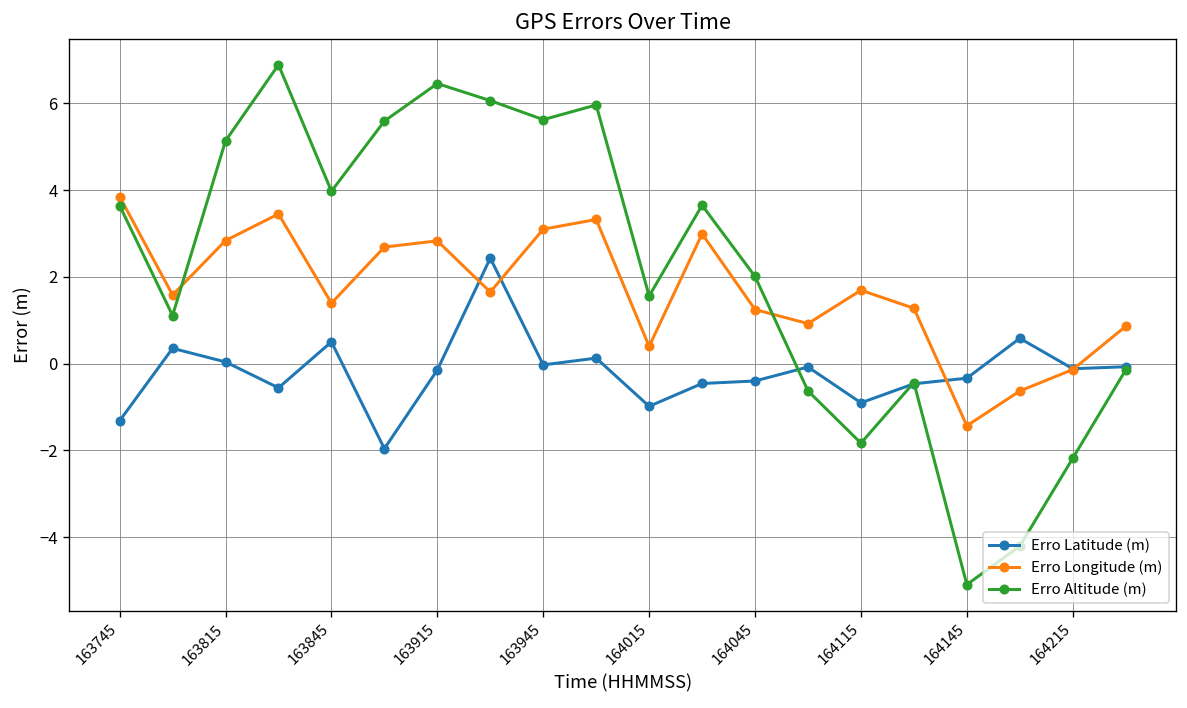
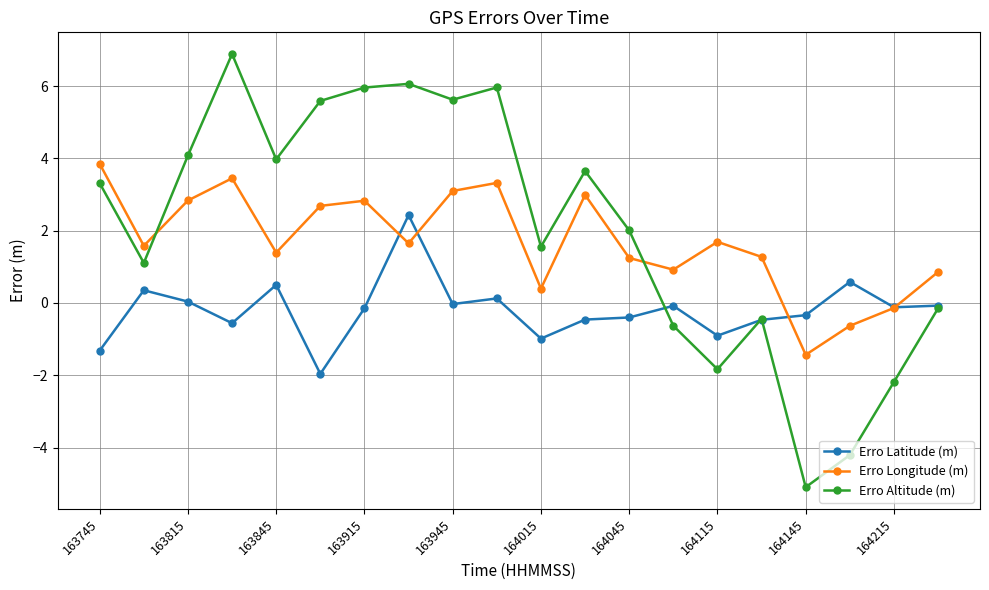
  {
    "Erro Latitude (m)": {
      "163745": -1.3,
      "163815": 0.0,
      "163845": 0.5,
      "163915": -0.1,
      "163945": 0.0,
      "164015": -1.0,
      "164045": -0.4,
      "164115": -0.9,
      "164145": -0.3
    },
    "Erro Longitude (m)": {
      "163745": 3.8,
      "163815": 2.8,
      "163845": 1.4,
      "163915": 2.8,
      "163945": 3.1,
      "164015": 0.4,
      "164045": 1.2,
      "164115": 1.7,
      "164145": -1.4
    },
    "Erro Altitude (m)": {
-     "163745": 3.6,
-     "163815": 5.1,
+     "163745": 3.3,
+     "163815": 4.1,
      "163845": 4.0,
-     "163915": 6.5,
+     "163915": 6.0,
      "163945": 5.6,
      "164015": 1.6,
      "164045": 2.0,
      "164115": -1.8,
      "164145": -5.1,
      "164215": -2.2
    }
  }
